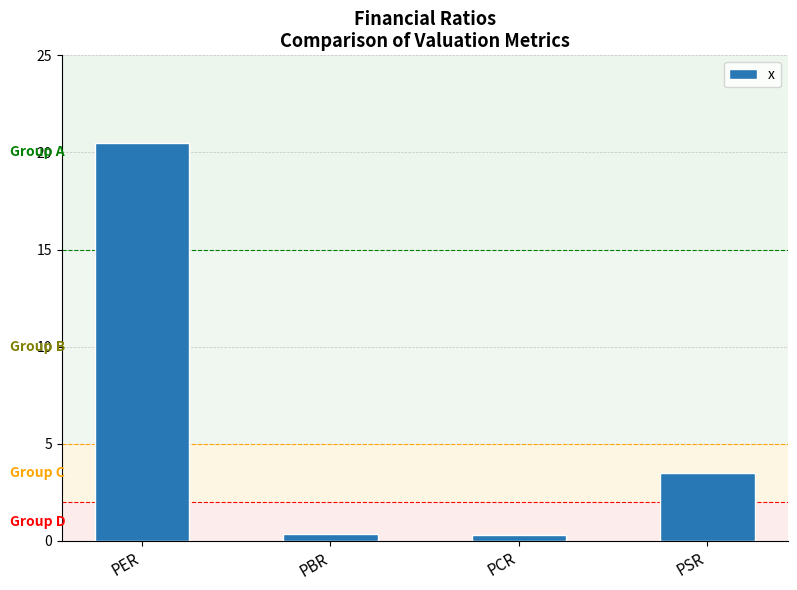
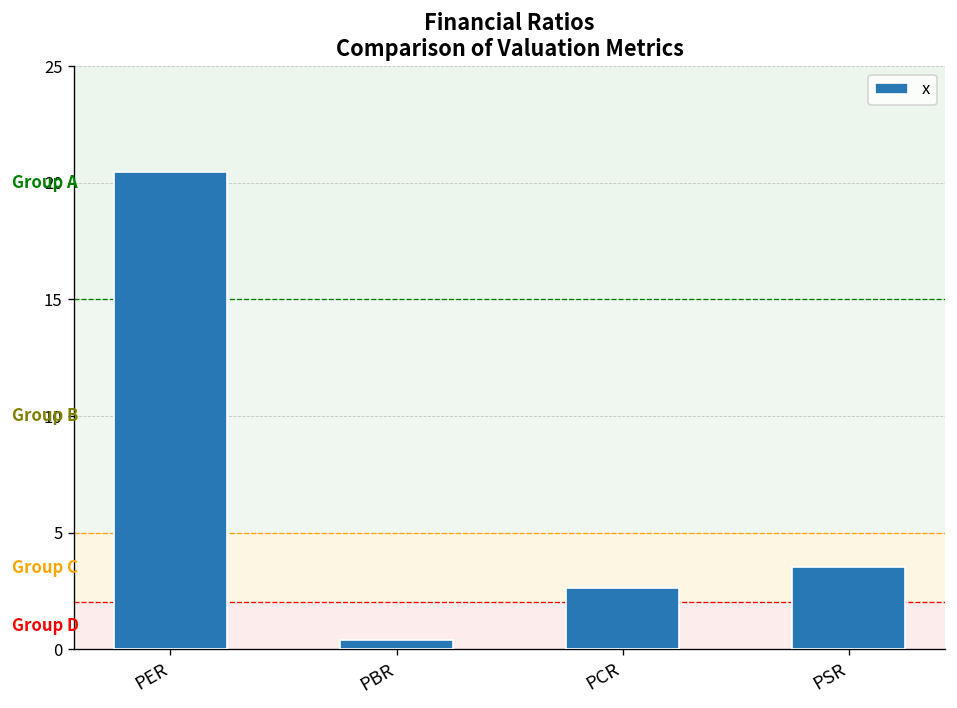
  {
    "PER": 20.5,
    "PBR": 0.4,
-   "PCR": 0.3,
+   "PCR": 2.6,
    "PSR": 3.5
  }
